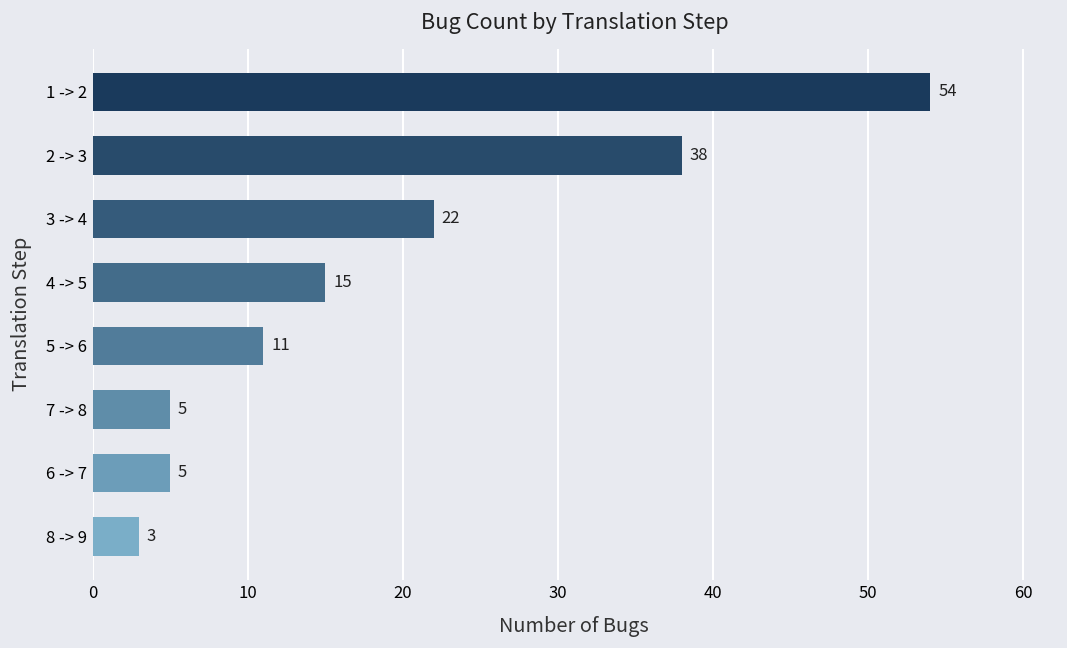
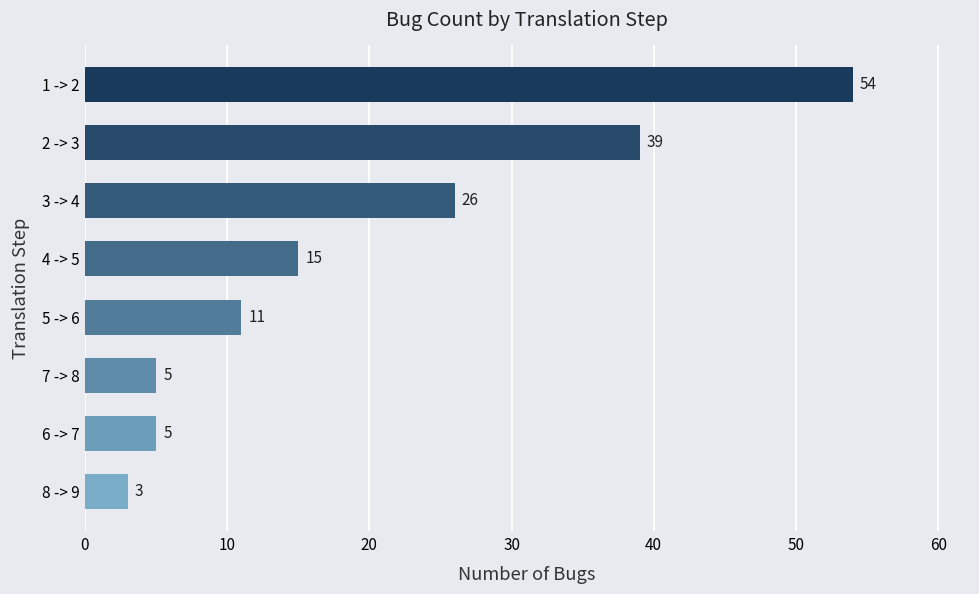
  {
    "1 -> 2": 54,
-   "2 -> 3": 38,
-   "3 -> 4": 22,
+   "2 -> 3": 39,
+   "3 -> 4": 26,
    "4 -> 5": 15,
    "5 -> 6": 11,
    "7 -> 8": 5,
    "6 -> 7": 5,
    "8 -> 9": 3
  }
